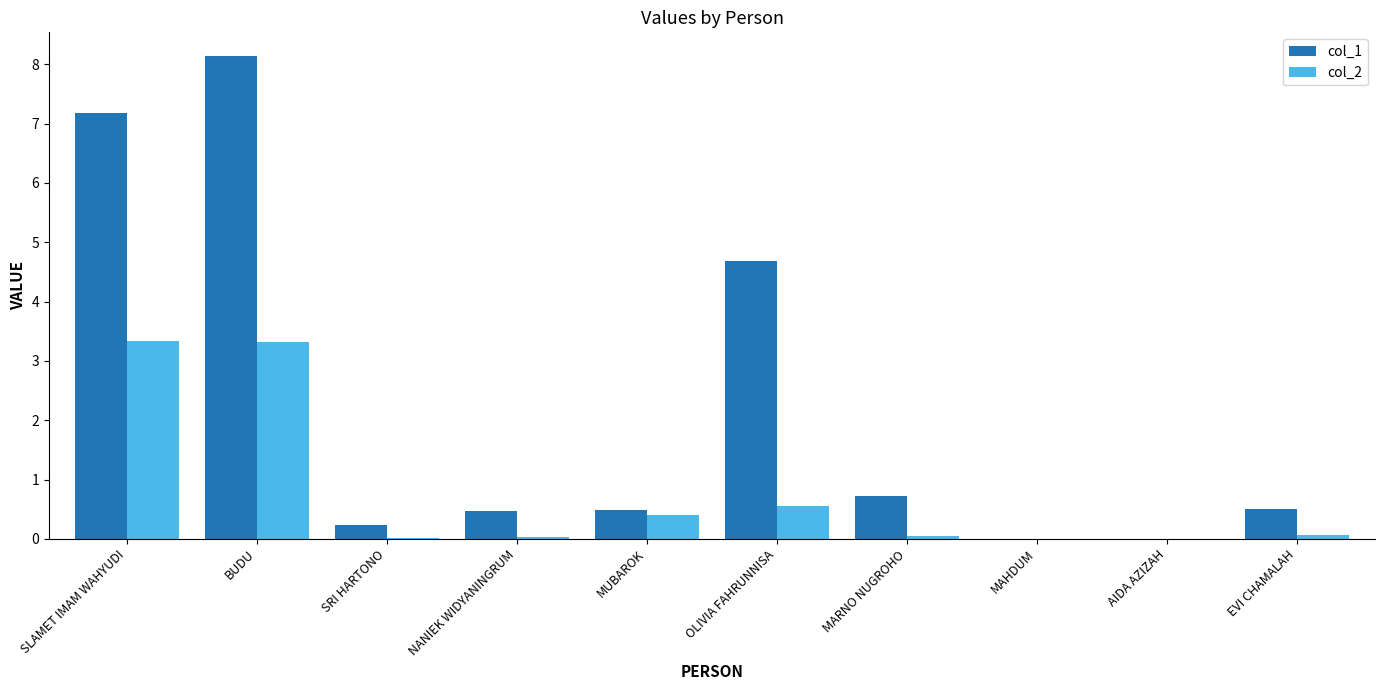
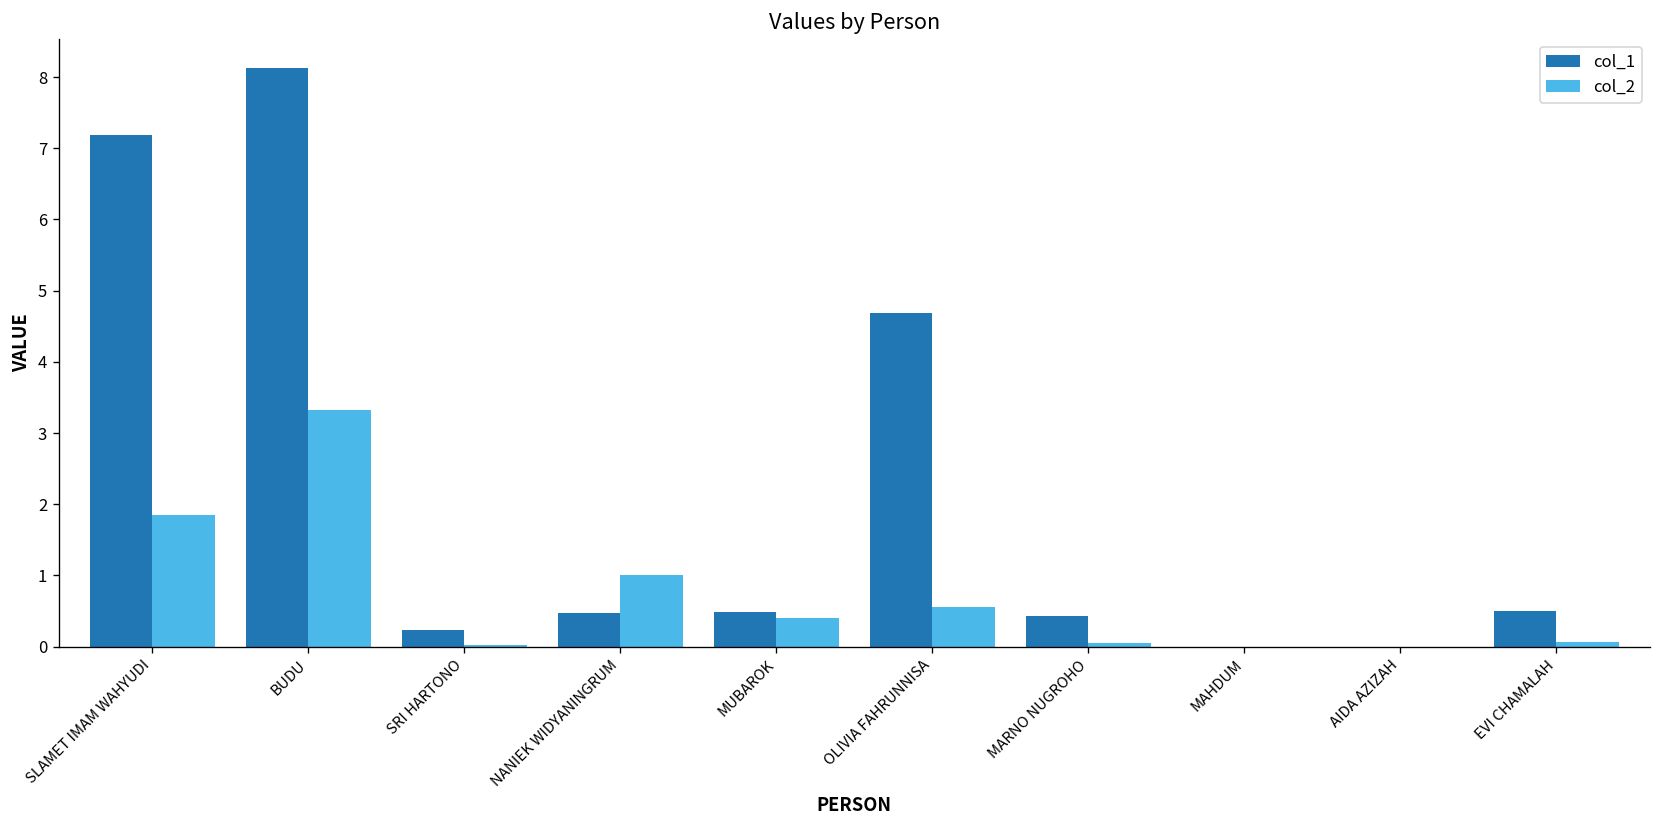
  {
    "col_1": {
      "SLAMET IMAM WAHYUDI": 7.2,
      "BUDU": 8.1,
      "SRI HARTONO": 0.2,
      "NANIEK WIDYANINGRUM": 0.5,
      "MUBAROK": 0.5,
      "OLIVIA FAHRUNNISA": 4.7,
-     "MARNO NUGROHO": 0.7,
+     "MARNO NUGROHO": 0.4,
      "MAHDUM": 0.0,
      "AIDA AZIZAH": 0.0,
      "EVI CHAMALAH": 0.5
    },
    "col_2": {
-     "SLAMET IMAM WAHYUDI": 3.3,
+     "SLAMET IMAM WAHYUDI": 1.9,
      "BUDU": 3.3,
-     "NANIEK WIDYANINGRUM": 0.0,
+     "NANIEK WIDYANINGRUM": 1.0,
      "MUBAROK": 0.4,
      "OLIVIA FAHRUNNISA": 0.6,
      "MARNO NUGROHO": 0.1,
      "MAHDUM": 0.0,
      "AIDA AZIZAH": 0.0,
      "EVI CHAMALAH": 0.1
    }
  }
